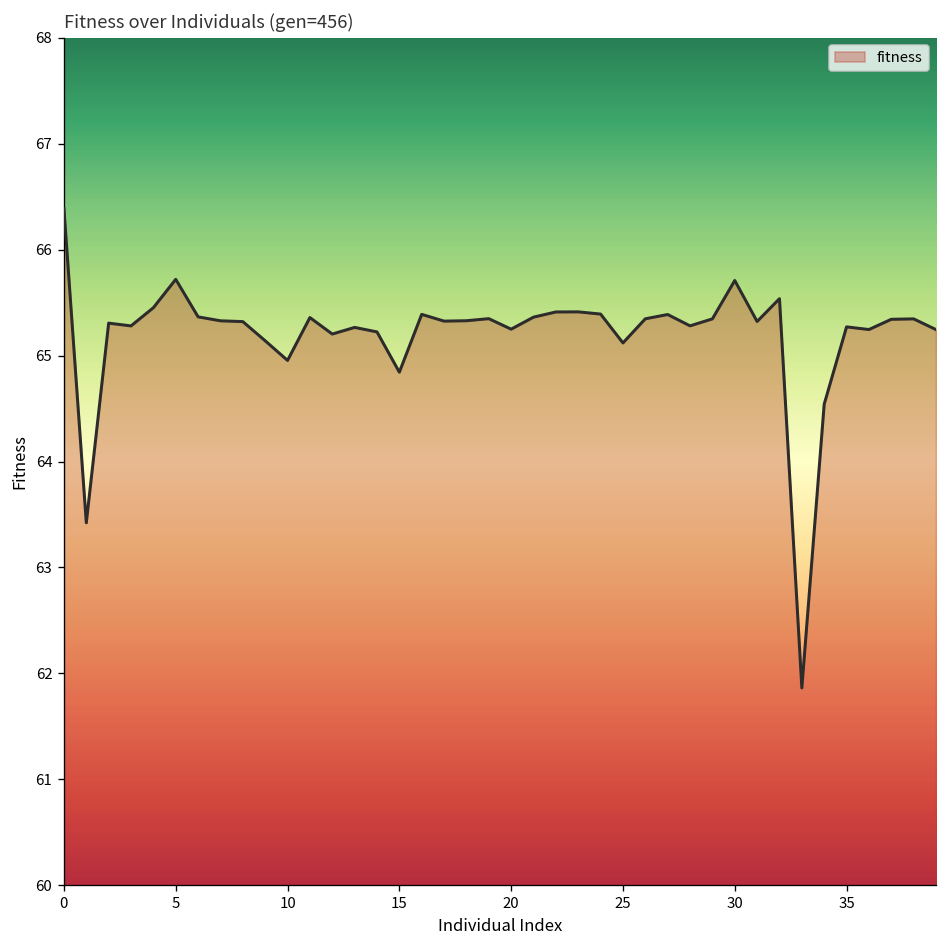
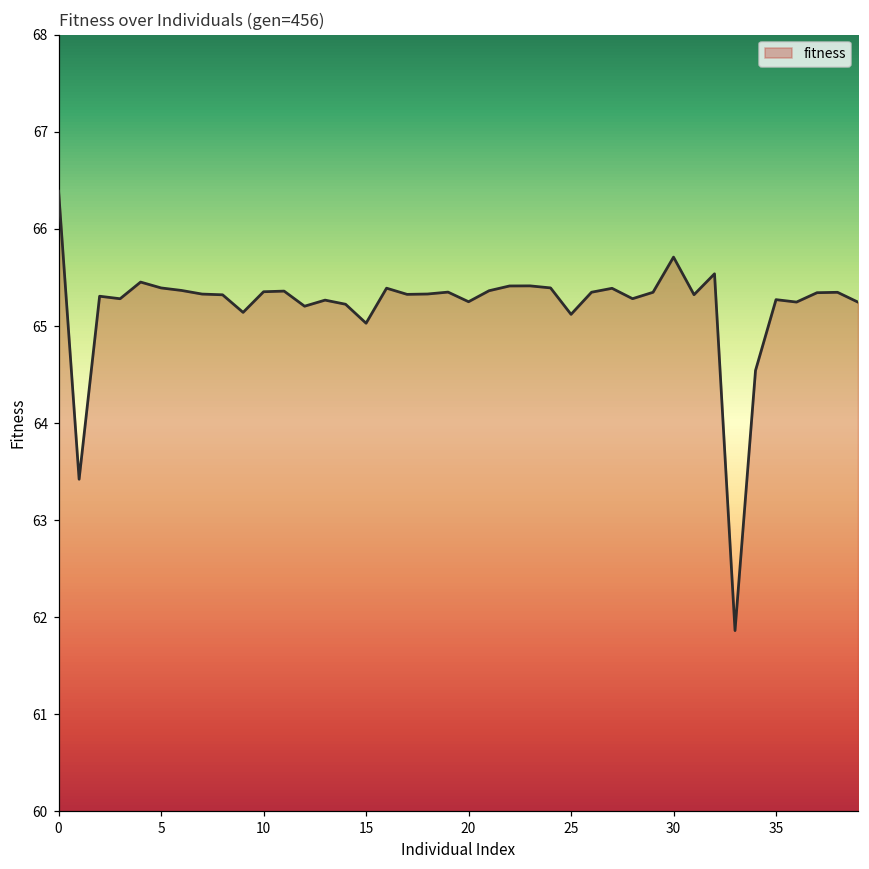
  {
    "0": 66.4,
-   "5": 65.7,
-   "10": 65.0,
-   "15": 64.8,
+   "5": 65.4,
+   "10": 65.4,
+   "15": 65.0,
    "20": 65.3,
    "25": 65.1,
    "30": 65.7,
    "35": 65.3
  }
